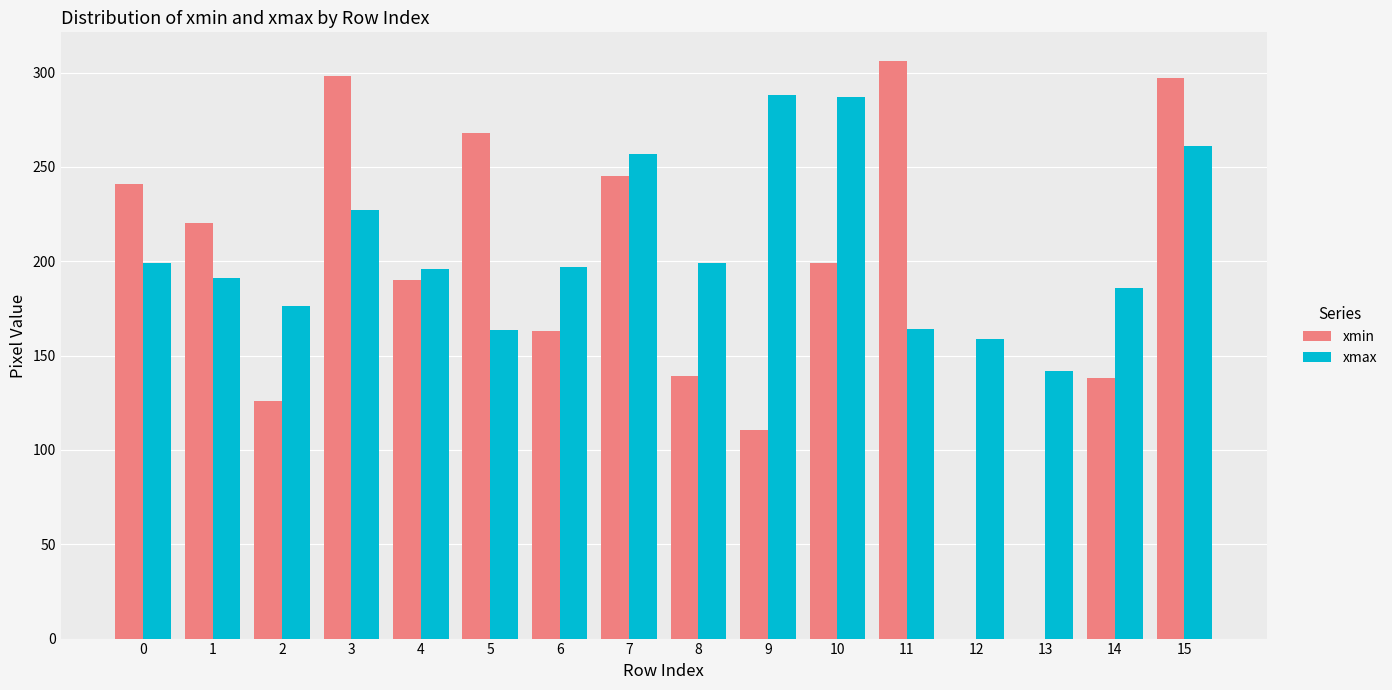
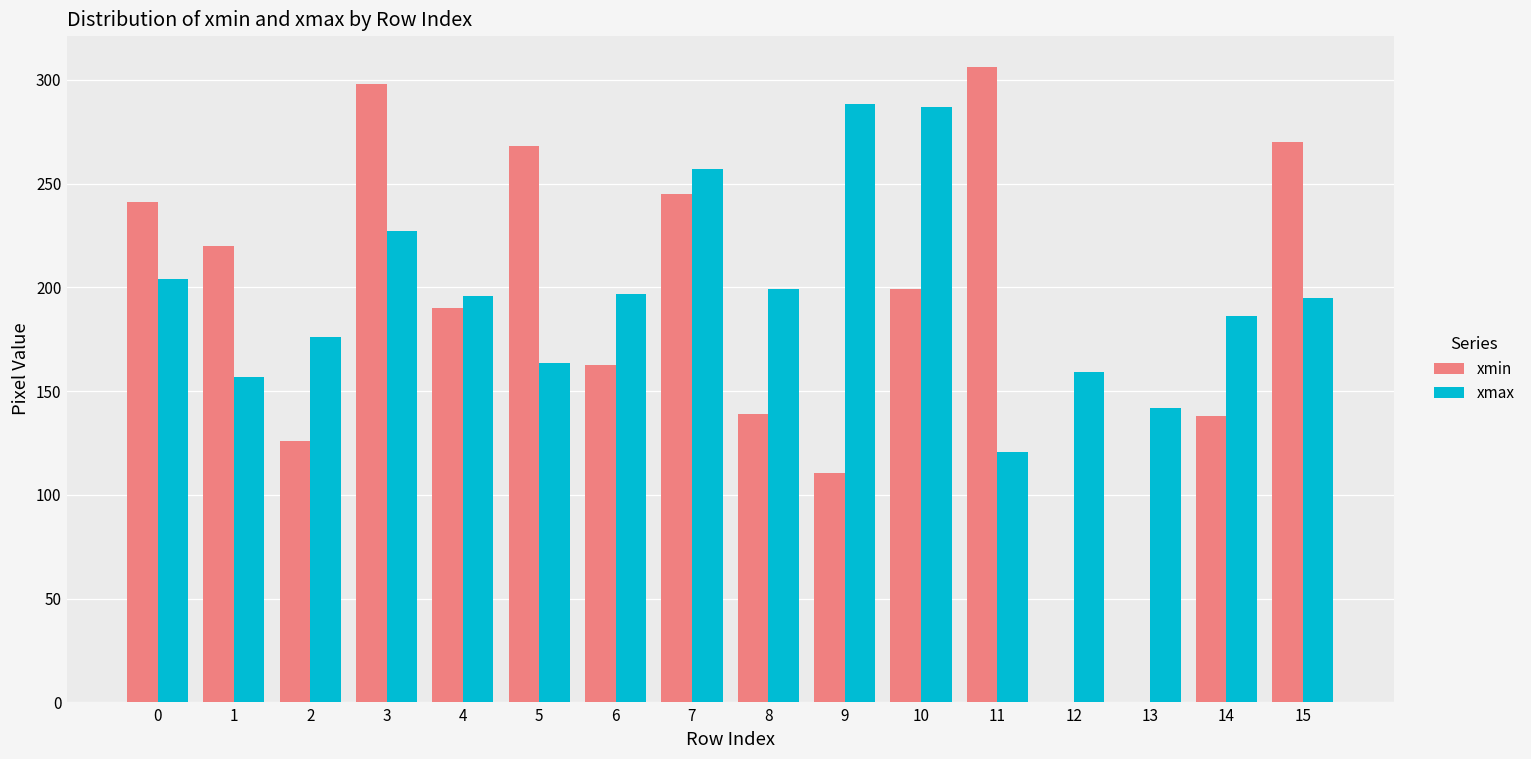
  {
    "xmin": {
      "0": 241,
      "1": 220,
      "2": 126,
      "3": 298,
      "4": 190,
      "5": 268,
      "6": 163,
      "7": 245,
      "8": 139,
      "9": 111,
      "10": 199,
      "11": 306,
      "12": 0,
      "13": 0,
      "14": 138,
-     "15": 297
+     "15": 270
    },
    "xmax": {
-     "0": 199,
-     "1": 191,
+     "0": 204,
+     "1": 157,
      "2": 176,
      "3": 227,
      "4": 196,
      "5": 164,
      "6": 197,
      "7": 257,
      "8": 199,
      "9": 288,
      "10": 287,
-     "11": 164,
+     "11": 121,
      "12": 159,
      "13": 142,
      "14": 186,
-     "15": 261
+     "15": 195
    }
  }
